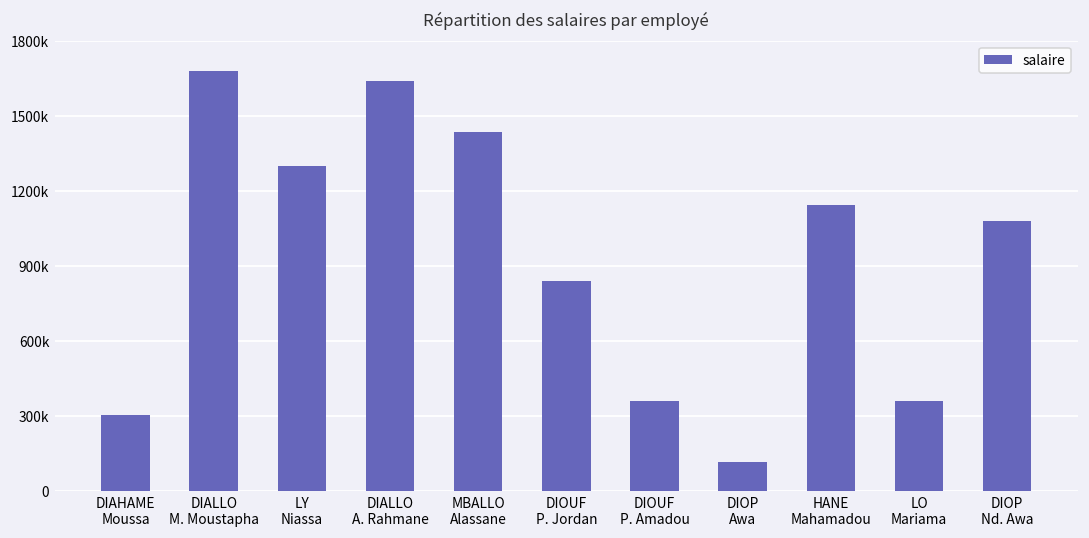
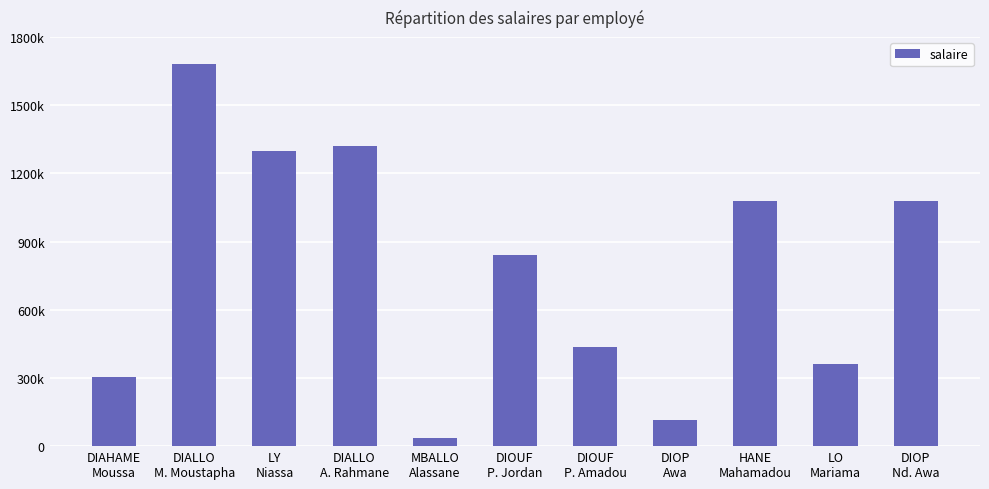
  {
    "DIAHAME Moussa": 300000,
    "DIALLO M. Moustapha": 1680000,
    "LY Niassa": 1300000,
-   "DIALLO A. Rahmane": 1640000,
-   "MBALLO Alassane": 1440000,
+   "DIALLO A. Rahmane": 1320000,
+   "MBALLO Alassane": 40000,
    "DIOUF P. Jordan": 840000,
-   "DIOUF P. Amadou": 360000,
+   "DIOUF P. Amadou": 440000,
    "DIOP Awa": 120000,
-   "HANE Mahamadou": 1140000,
+   "HANE Mahamadou": 1080000,
    "LO Mariama": 360000,
    "DIOP Nd. Awa": 1080000
  }
